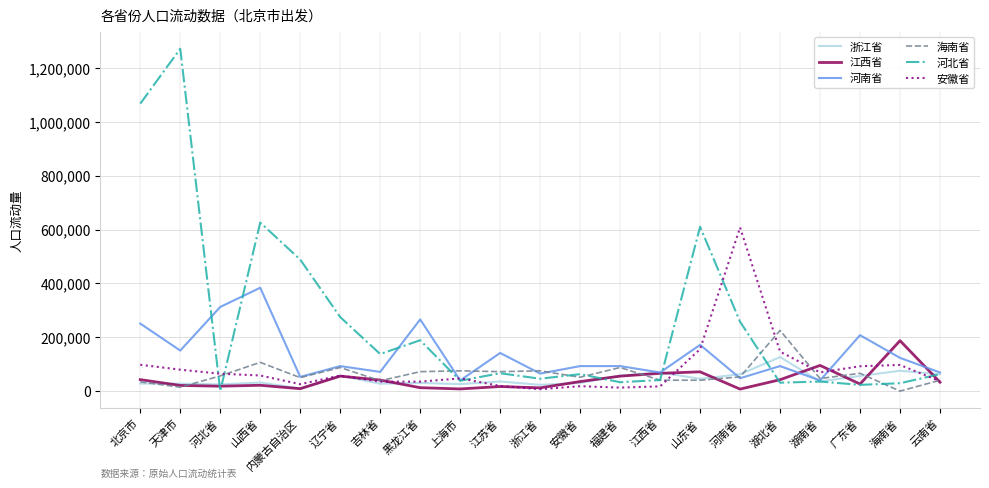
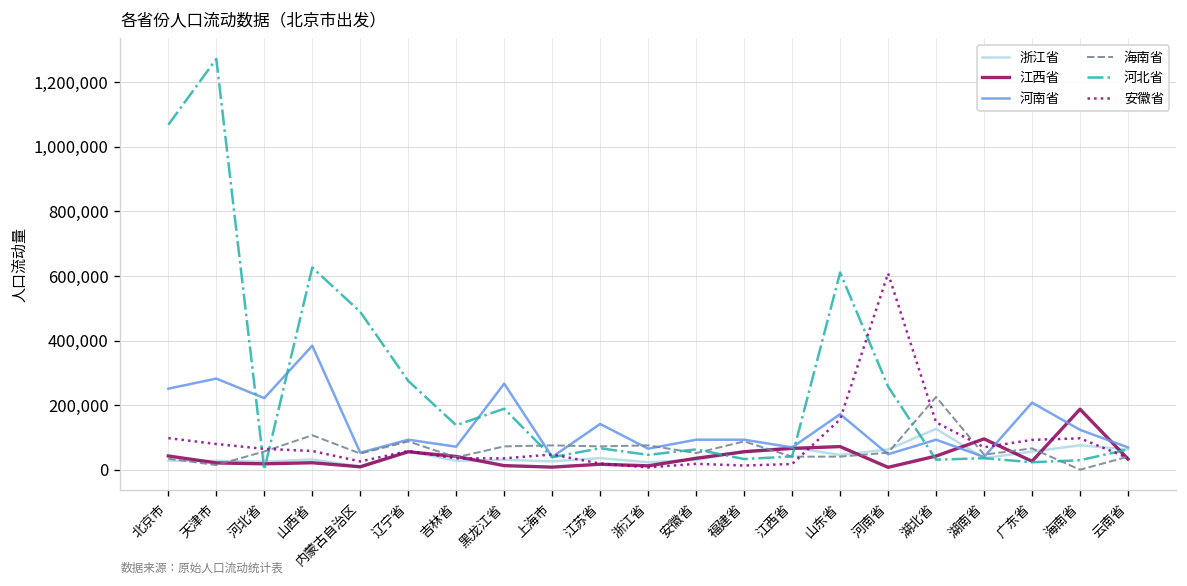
  {
    "浙江省": {
      "山西省": "30,000",
      "上海市": "30,000",
      "江苏省": "40,000",
      "浙江省": "20,000",
      "河南省": "60,000",
      "湖北省": "130,000",
      "广东省": "60,000",
      "海南省": "80,000"
    },
    "河南省": {
      "北京市": "250,000",
-     "天津市": "150,000",
-     "河北省": "310,000",
+     "天津市": "280,000",
+     "河北省": "220,000",
      "山西省": "380,000",
      "吉林省": "70,000",
      "黑龙江省": "270,000",
      "江苏省": "140,000",
      "浙江省": "70,000",
      "安徽省": "90,000",
      "山东省": "170,000",
      "湖北省": "90,000",
      "广东省": "210,000",
      "海南省": "120,000"
    },
    "海南省": {
      "山西省": "110,000",
      "黑龙江省": "70,000",
      "上海市": "80,000",
      "浙江省": "80,000",
      "安徽省": "50,000",
      "湖北省": "230,000",
      "广东省": "70,000",
      "海南省": "0"
    },
    "河北省": {
      "北京市": "1,070,000",
      "天津市": "1,270,000",
      "河北省": "0",
      "山西省": "630,000",
      "内蒙古自治区": "490,000",
      "辽宁省": "280,000",
      "吉林省": "140,000",
      "黑龙江省": "190,000",
      "浙江省": "50,000",
      "安徽省": "60,000",
      "福建省": "30,000",
      "山东省": "610,000",
      "河南省": "260,000",
      "湖北省": "30,000",
      "海南省": "30,000"
    }
  }
